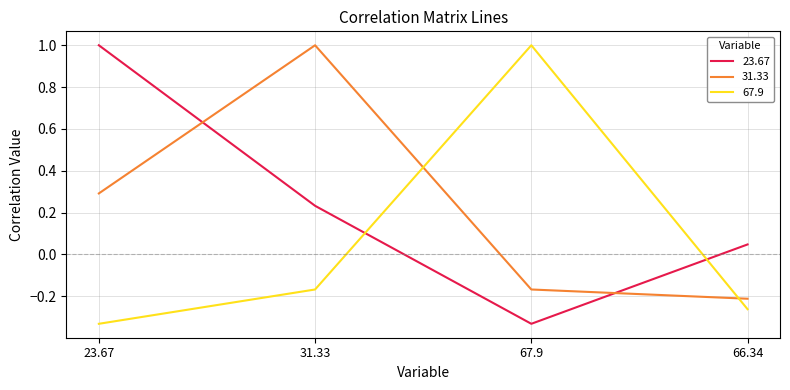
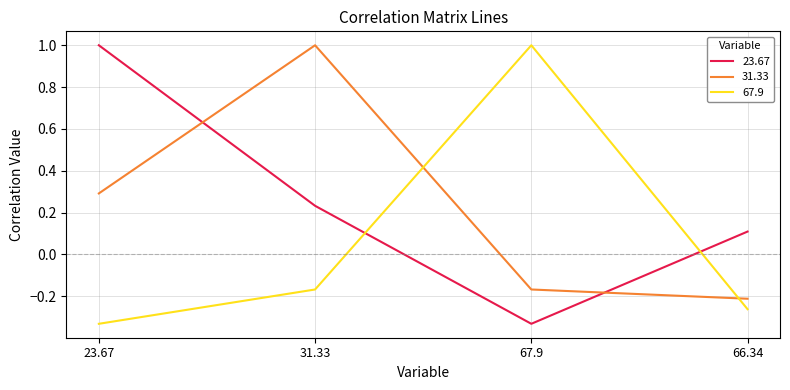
  {
    "23.67": {
      "23.67": 1.00,
      "31.33": 0.23,
      "67.9": -0.33,
-     "66.34": 0.05
+     "66.34": 0.11
    },
    "31.33": {
      "23.67": 0.29,
      "31.33": 1.00,
      "67.9": -0.17,
      "66.34": -0.21
    },
    "67.9": {
      "23.67": -0.33,
      "31.33": -0.17,
      "67.9": 1.00,
      "66.34": -0.26
    }
  }
